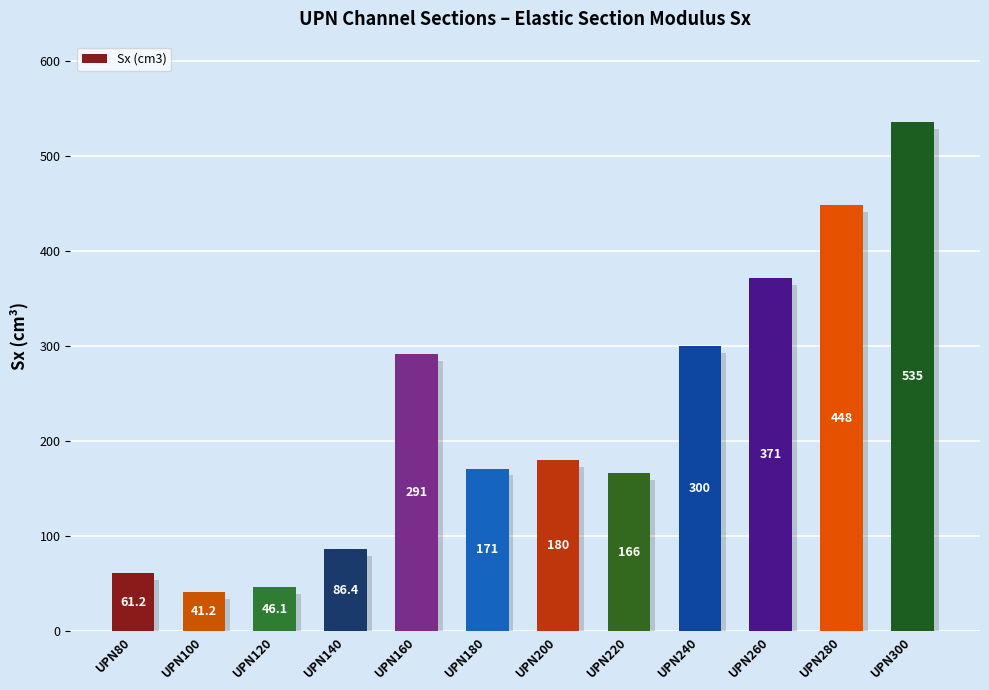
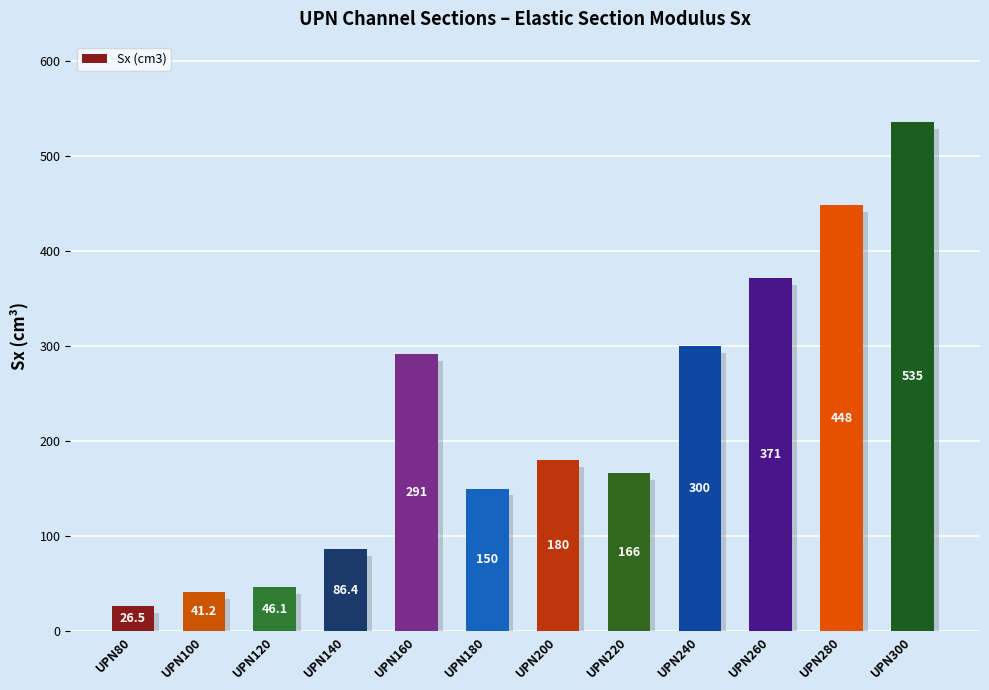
  {
-   "UPN80": 61.2,
+   "UPN80": 26.5,
    "UPN100": 41.2,
    "UPN120": 46.1,
    "UPN140": 86.4,
    "UPN160": 291,
-   "UPN180": 171,
+   "UPN180": 150,
    "UPN200": 180,
    "UPN220": 166,
    "UPN240": 300,
    "UPN260": 371,
    "UPN280": 448,
    "UPN300": 535
  }
